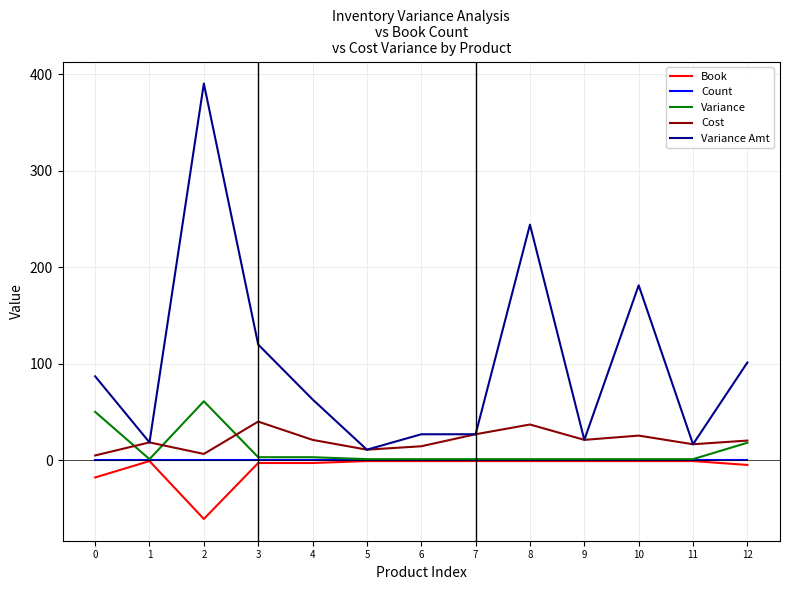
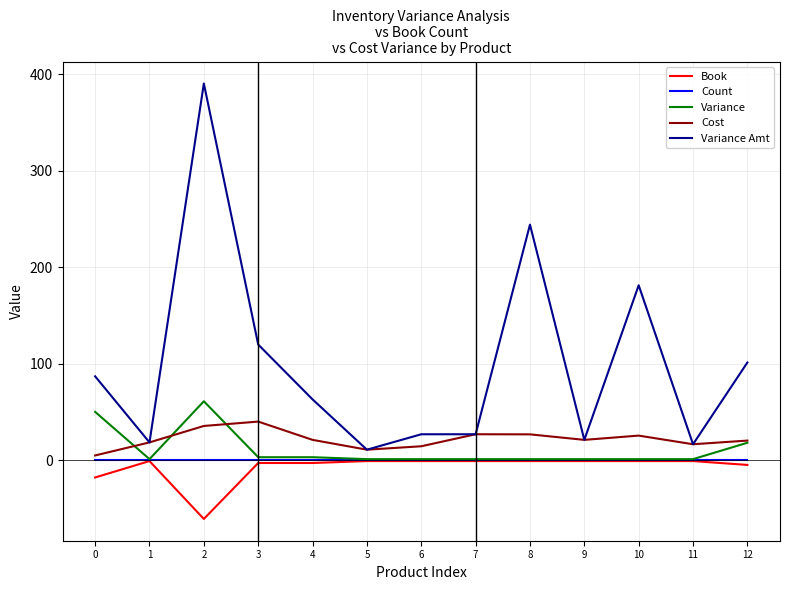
  {
    "Book": {
      "0": -20,
      "2": -60,
      "3": 0,
      "4": 0,
      "12": -10
    },
    "Count": {
      "0": 0,
      "2": 0,
      "3": 0,
      "4": 0,
      "12": 0
    },
    "Variance": {
      "0": 50,
      "2": 60,
      "3": 0,
      "4": 0
    },
    "Cost": {
      "0": 0,
-     "2": 10,
+     "2": 40,
      "3": 40,
      "4": 20,
      "6": 10,
-     "8": 40,
+     "8": 30,
      "10": 30
    },
    "Variance Amt": {
      "0": 90,
      "2": 390,
      "3": 120,
      "4": 60,
      "6": 30,
      "8": 240,
      "10": 180,
      "12": 100
    }
  }
